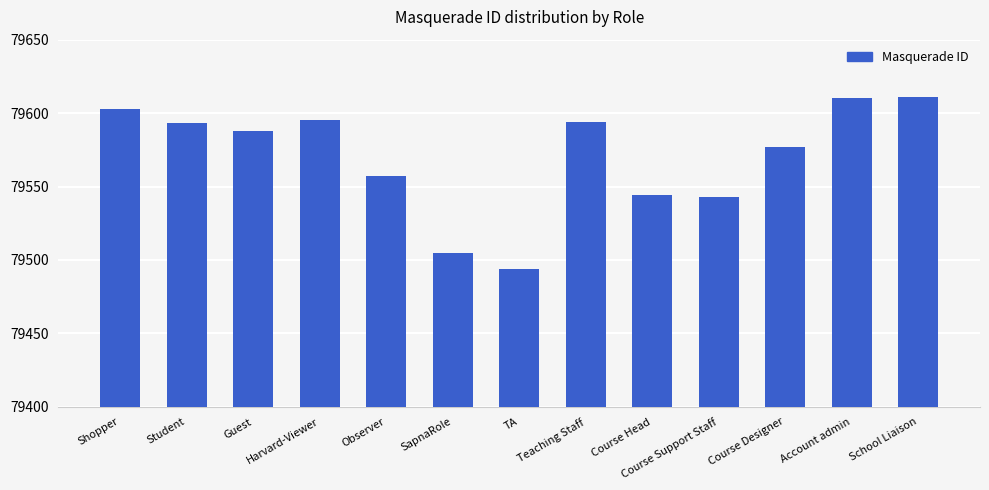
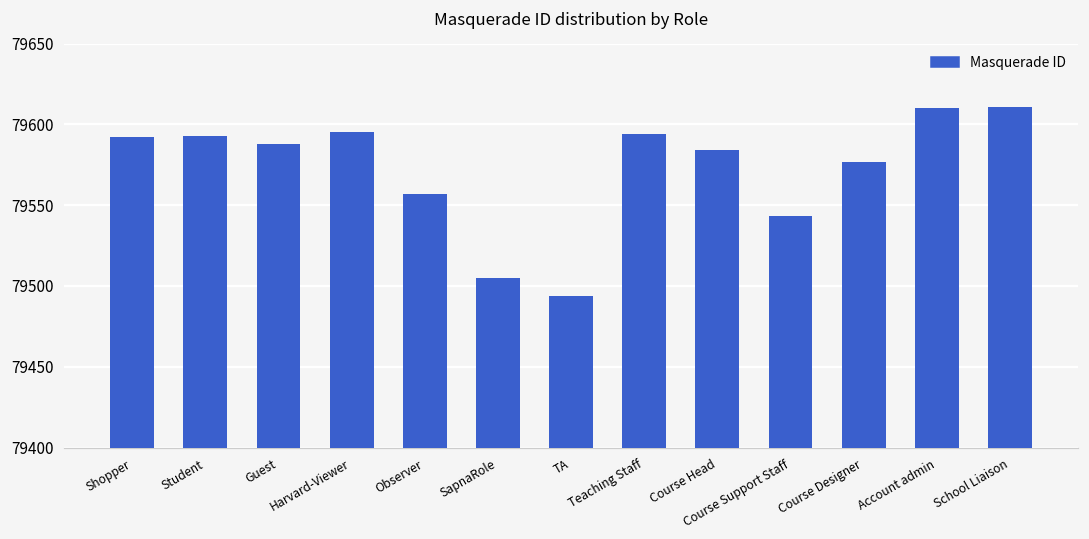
  {
-   "Shopper": 79603,
+   "Shopper": 79592,
    "Student": 79593,
    "Guest": 79588,
    "Harvard-Viewer": 79595,
    "Observer": 79557,
    "SapnaRole": 79505,
    "TA": 79494,
    "Teaching Staff": 79594,
-   "Course Head": 79544,
+   "Course Head": 79584,
    "Course Support Staff": 79543,
    "Course Designer": 79577,
    "Account admin": 79610,
    "School Liaison": 79611
  }
